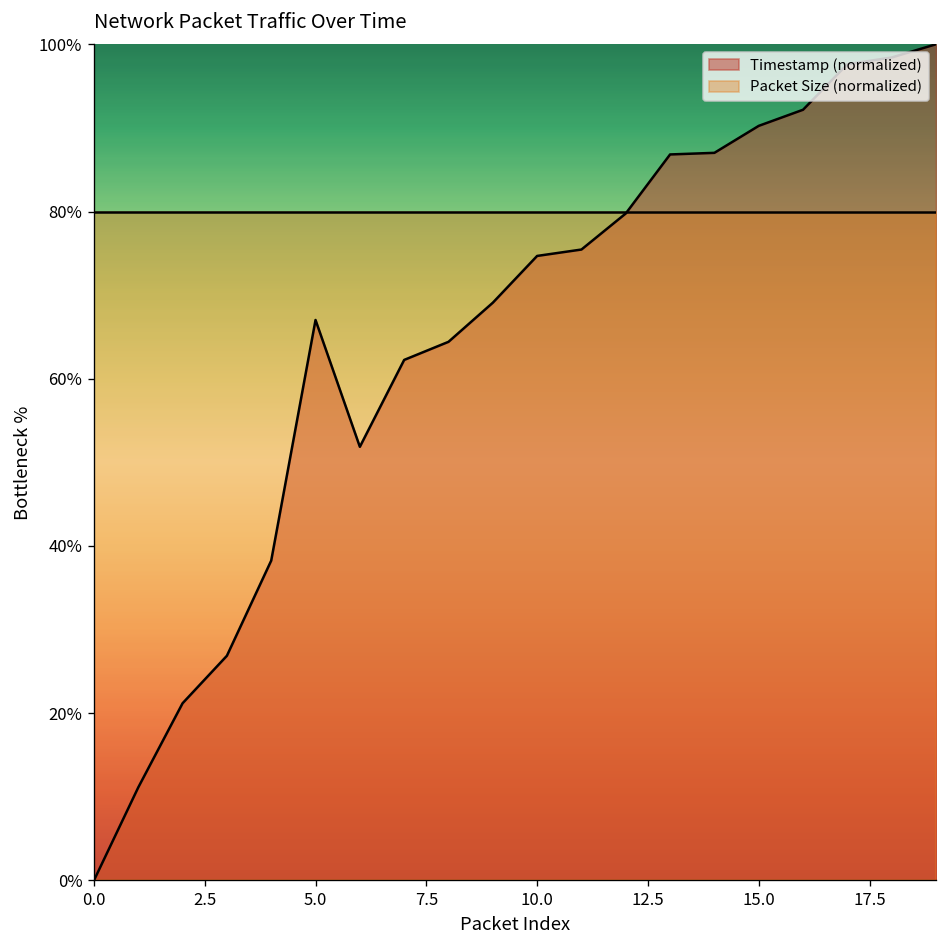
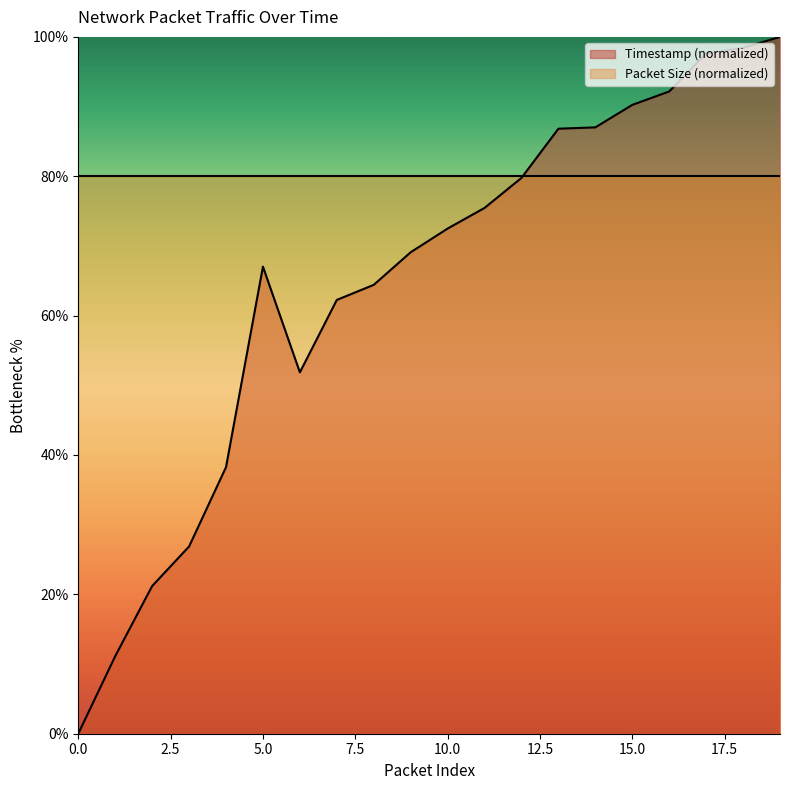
  {
    "Timestamp (normalized)": {
      "0.0": "0%",
      "5.0": "67%",
-     "10.0": "75%",
+     "10.0": "72%",
      "15.0": "90%"
    },
    "Packet Size (normalized)": {
      "0.0": "80%",
      "5.0": "80%",
      "10.0": "80%",
      "15.0": "80%"
    }
  }
